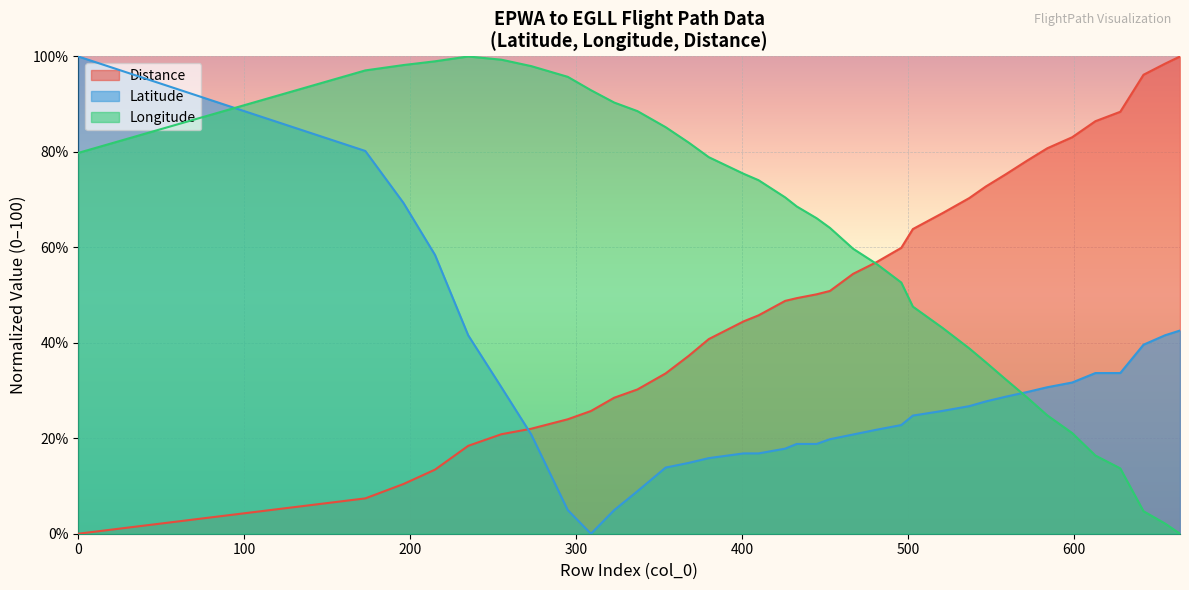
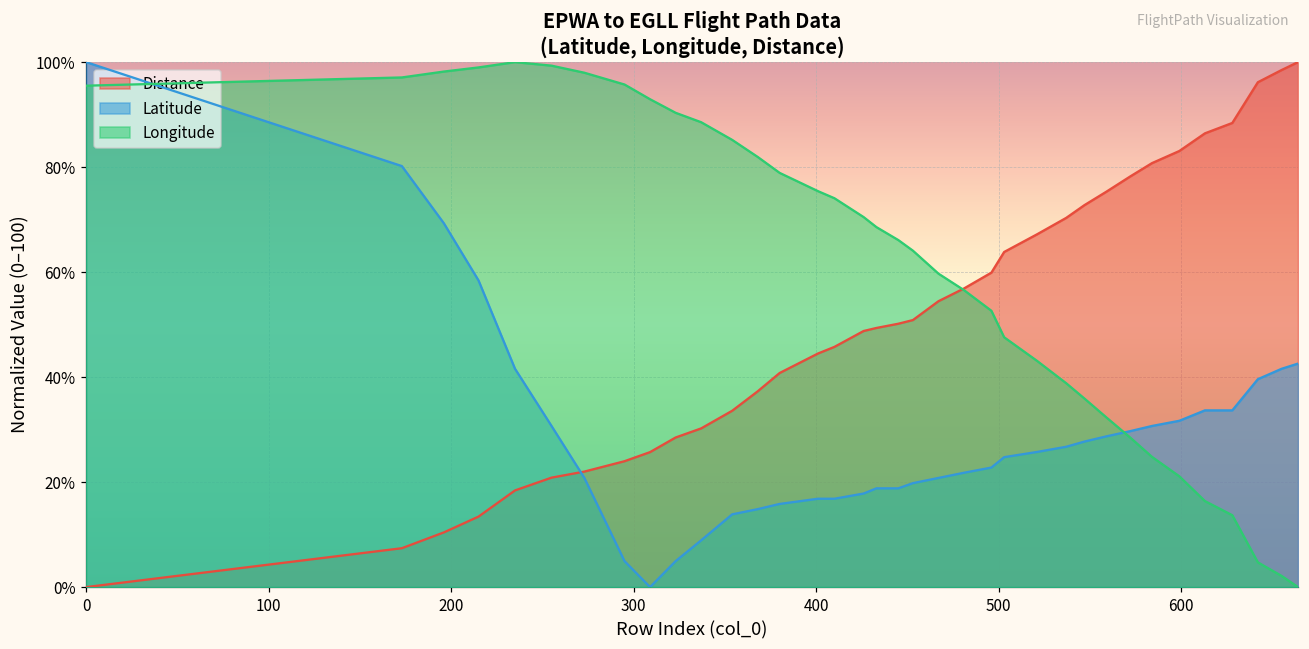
  {
    "Distance": {
      "0": "0%"
    },
    "Latitude": {
      "0": "100%"
    },
    "Longitude": {
-     "0": "80%"
+     "0": "96%"
    }
  }
